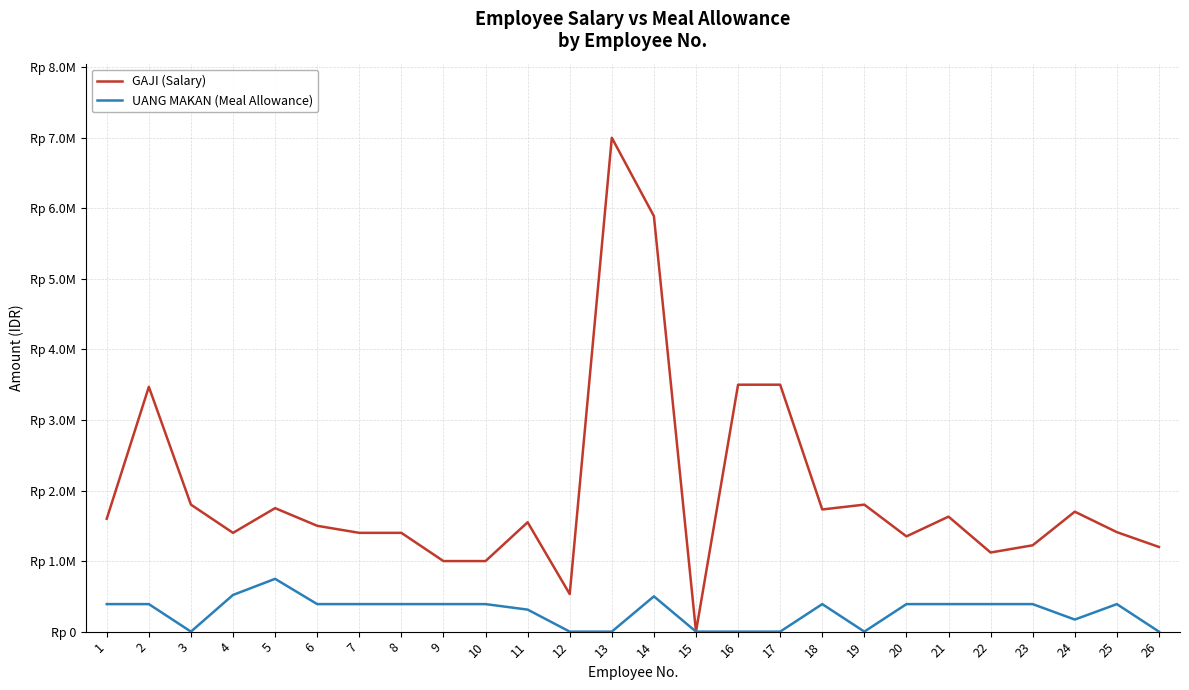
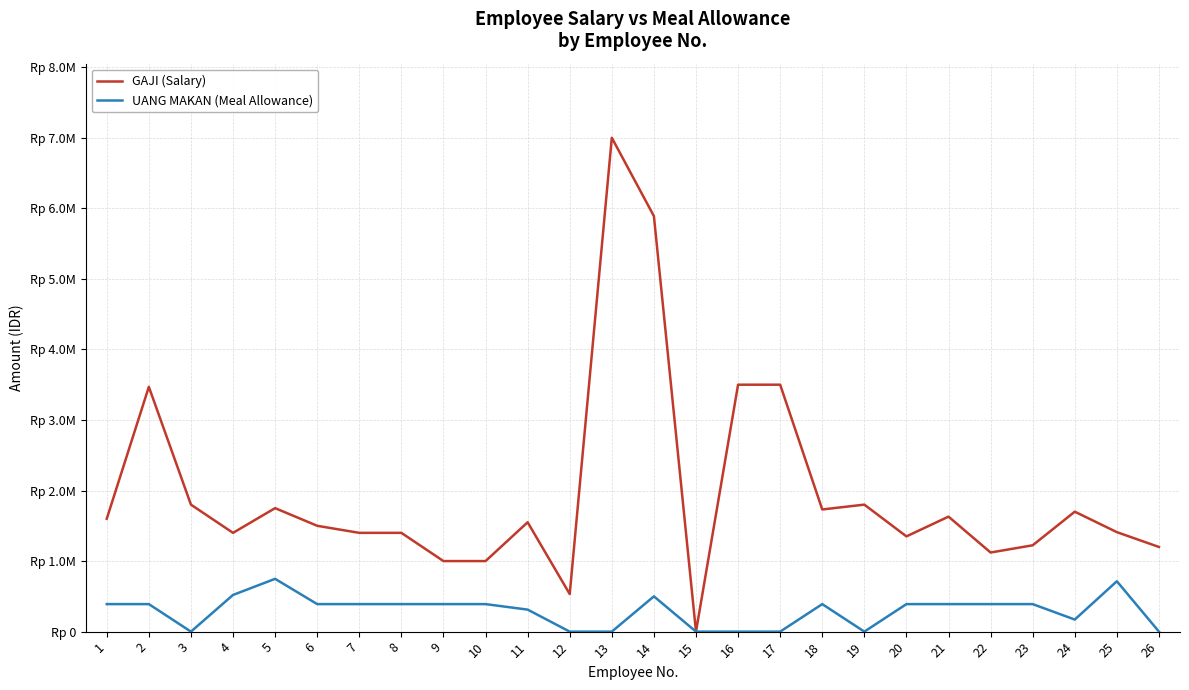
  {
    "GAJI (Salary)": {
      "1": "Rp 1600000",
      "2": "Rp 3500000",
      "3": "Rp 1800000",
      "4": "Rp 1400000",
      "5": "Rp 1800000",
      "6": "Rp 1500000",
      "7": "Rp 1400000",
      "8": "Rp 1400000",
      "9": "Rp 1000000",
      "10": "Rp 1000000",
      "11": "Rp 1600000",
      "12": "Rp 500000",
      "13": "Rp 7000000",
      "14": "Rp 5900000",
      "16": "Rp 3500000",
      "17": "Rp 3500000",
      "18": "Rp 1700000",
      "19": "Rp 1800000",
      "20": "Rp 1400000",
      "21": "Rp 1600000",
      "22": "Rp 1100000",
      "23": "Rp 1200000",
      "24": "Rp 1700000",
      "25": "Rp 1400000",
      "26": "Rp 1200000"
    },
    "UANG MAKAN (Meal Allowance)": {
      "1": "Rp 400000",
      "2": "Rp 400000",
      "3": "Rp 0",
      "4": "Rp 500000",
      "5": "Rp 700000",
      "6": "Rp 400000",
      "7": "Rp 400000",
      "8": "Rp 400000",
      "9": "Rp 400000",
      "10": "Rp 400000",
      "11": "Rp 300000",
      "12": "Rp 0",
      "13": "Rp 0",
      "14": "Rp 500000",
      "16": "Rp 0",
      "17": "Rp 0",
      "18": "Rp 400000",
      "19": "Rp 0",
      "20": "Rp 400000",
      "21": "Rp 400000",
      "22": "Rp 400000",
      "23": "Rp 400000",
      "24": "Rp 200000",
-     "25": "Rp 400000",
+     "25": "Rp 700000",
      "26": "Rp 0"
    }
  }
